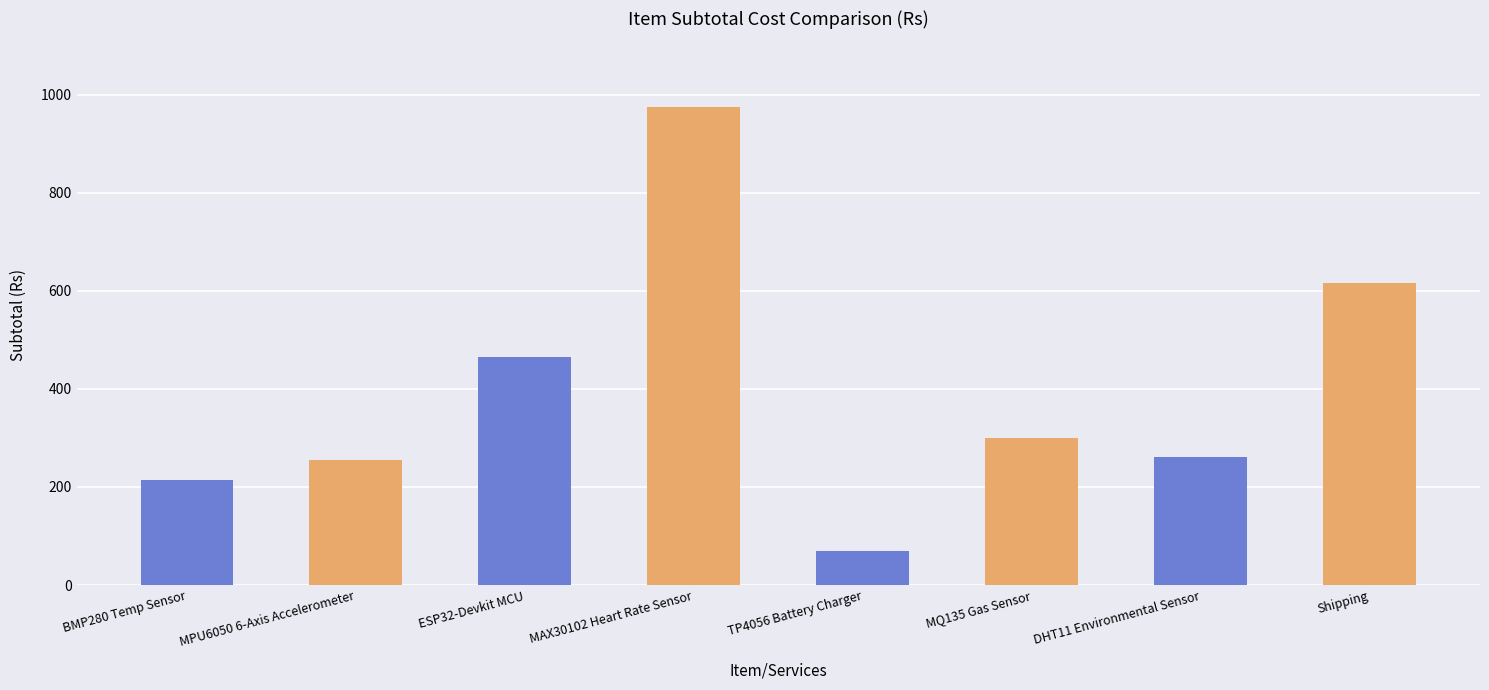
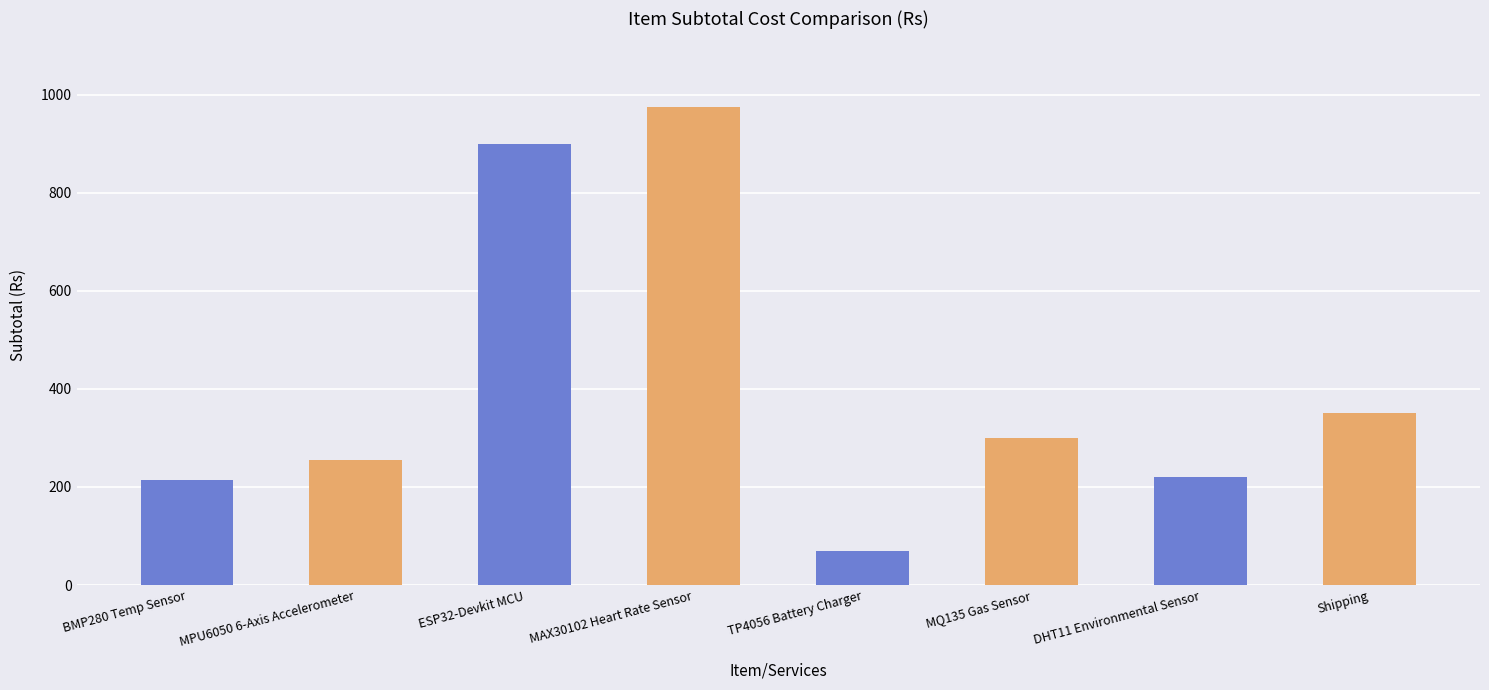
  {
    "BMP280 Temp Sensor": 220,
    "MPU6050 6-Axis Accelerometer": 250,
-   "ESP32-Devkit MCU": 460,
+   "ESP32-Devkit MCU": 900,
    "MAX30102 Heart Rate Sensor": 980,
    "TP4056 Battery Charger": 70,
    "MQ135 Gas Sensor": 300,
-   "DHT11 Environmental Sensor": 260,
-   "Shipping": 620
+   "DHT11 Environmental Sensor": 220,
+   "Shipping": 350
  }
